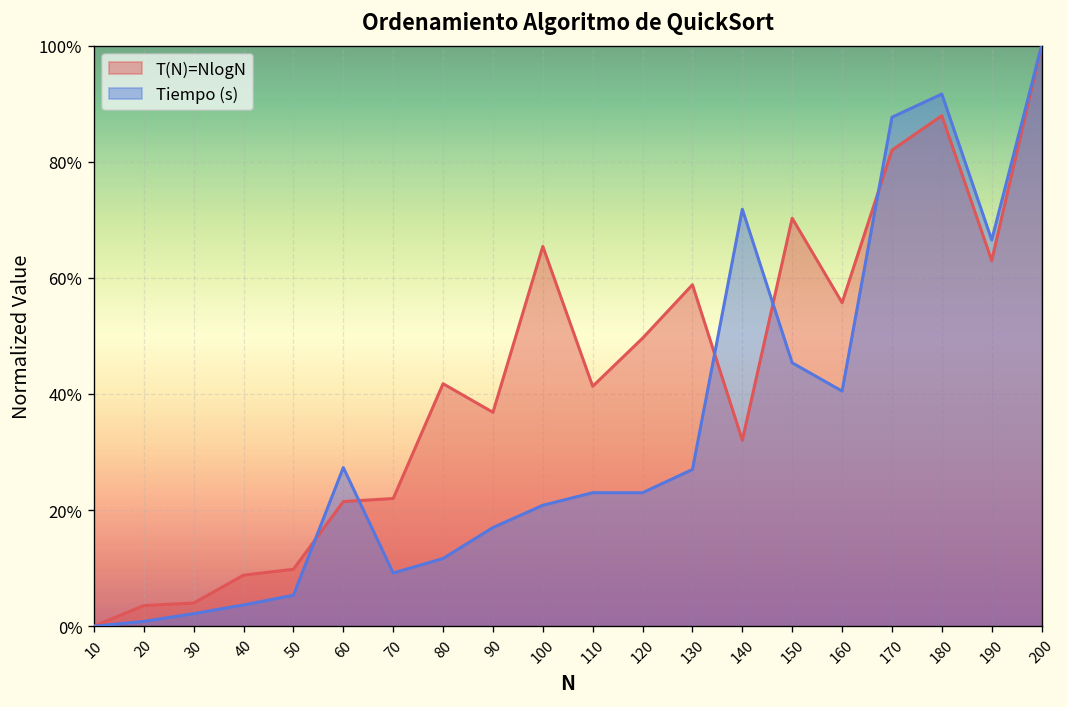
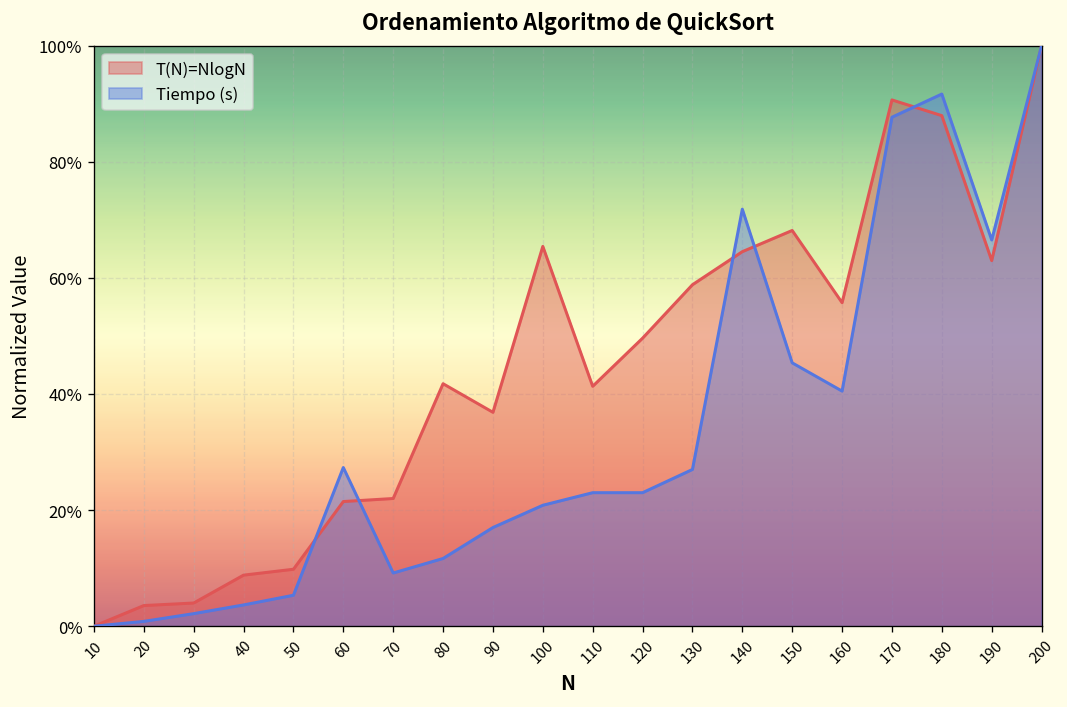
  {
    "T(N)=NlogN": {
      "20": "4%",
      "30": "4%",
      "40": "9%",
      "50": "10%",
      "60": "21%",
      "70": "22%",
      "80": "42%",
      "90": "37%",
      "100": "65%",
      "110": "41%",
      "120": "50%",
      "130": "59%",
-     "140": "32%",
-     "150": "70%",
+     "140": "65%",
+     "150": "68%",
      "160": "56%",
-     "170": "82%",
+     "170": "91%",
      "180": "88%",
      "190": "63%"
    },
    "Tiempo (s)": {
      "20": "1%",
      "30": "2%",
      "40": "4%",
      "50": "5%",
      "60": "27%",
      "70": "9%",
      "80": "12%",
      "90": "17%",
      "100": "21%",
      "110": "23%",
      "120": "23%",
      "130": "27%",
      "140": "72%",
      "150": "45%",
      "160": "41%",
      "170": "88%",
      "180": "92%",
      "190": "67%"
    }
  }
